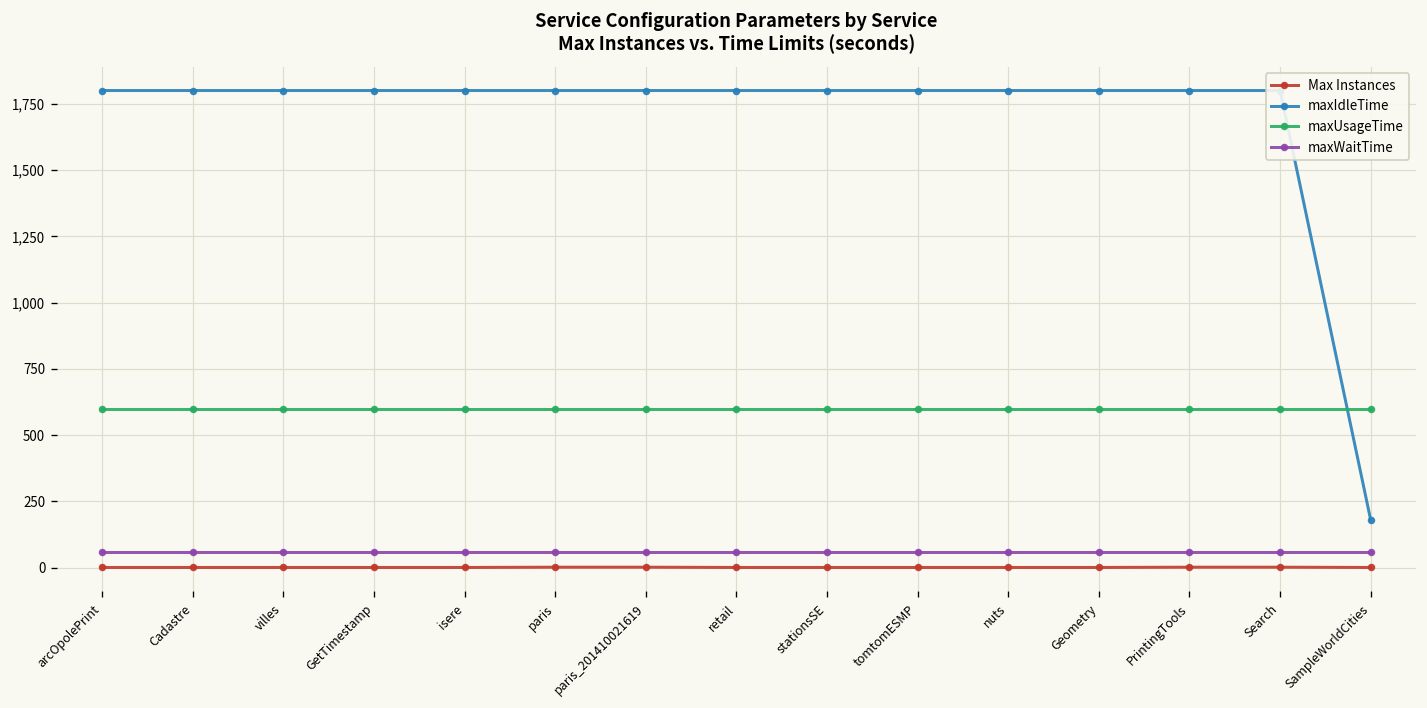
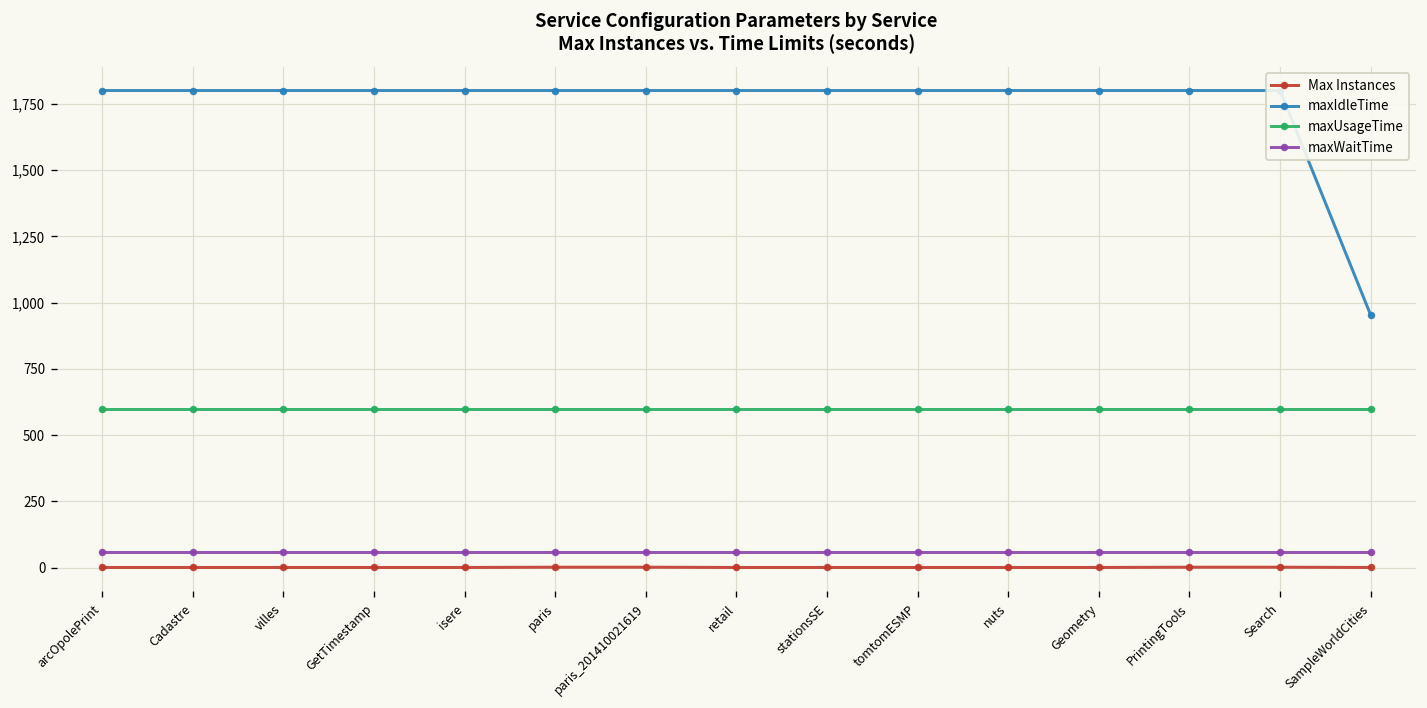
  {
    "Max Instances": {
      "arcOpolePrint": "0",
      "Cadastre": "0",
      "villes": "0",
      "GetTimestamp": "0",
      "isere": "0",
      "paris": "0",
      "paris_201410021619": "0",
      "retail": "0",
      "stationsSE": "0",
      "tomtomESMP": "0",
      "nuts": "0",
      "Geometry": "0",
      "PrintingTools": "0",
      "Search": "0",
      "SampleWorldCities": "0"
    },
    "maxIdleTime": {
      "arcOpolePrint": "1,800",
      "Cadastre": "1,800",
      "villes": "1,800",
      "GetTimestamp": "1,800",
      "isere": "1,800",
      "paris": "1,800",
      "paris_201410021619": "1,800",
      "retail": "1,800",
      "stationsSE": "1,800",
      "tomtomESMP": "1,800",
      "nuts": "1,800",
      "Geometry": "1,800",
      "PrintingTools": "1,800",
-     "SampleWorldCities": "180"
+     "SampleWorldCities": "950"
    },
    "maxUsageTime": {
      "arcOpolePrint": "600",
      "Cadastre": "600",
      "villes": "600",
      "GetTimestamp": "600",
      "isere": "600",
      "paris": "600",
      "paris_201410021619": "600",
      "retail": "600",
      "stationsSE": "600",
      "tomtomESMP": "600",
      "nuts": "600",
      "Geometry": "600",
      "PrintingTools": "600",
      "Search": "600",
      "SampleWorldCities": "600"
    },
    "maxWaitTime": {
      "arcOpolePrint": "60",
      "Cadastre": "60",
      "villes": "60",
      "GetTimestamp": "60",
      "isere": "60",
      "paris": "60",
      "paris_201410021619": "60",
      "retail": "60",
      "stationsSE": "60",
      "tomtomESMP": "60",
      "nuts": "60",
      "Geometry": "60",
      "PrintingTools": "60",
      "Search": "60",
      "SampleWorldCities": "60"
    }
  }
